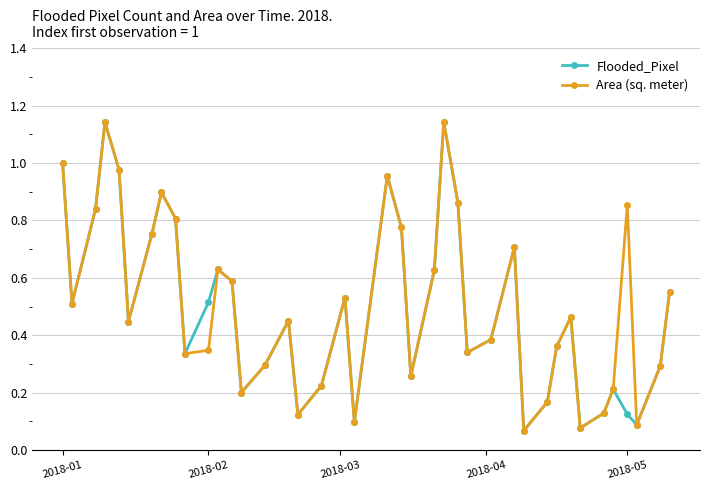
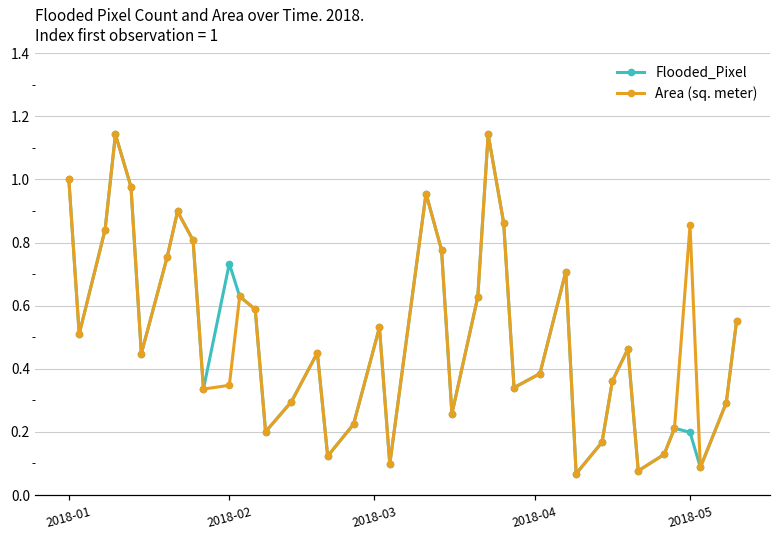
  {
    "Flooded_Pixel": {
-     "2018-02": 0.52,
-     "2018-05": 0.12
+     "2018-02": 0.73,
+     "2018-05": 0.20
    },
    "Area (sq. meter)": {
      "2018-02": 0.35,
      "2018-05": 0.85
    }
  }
